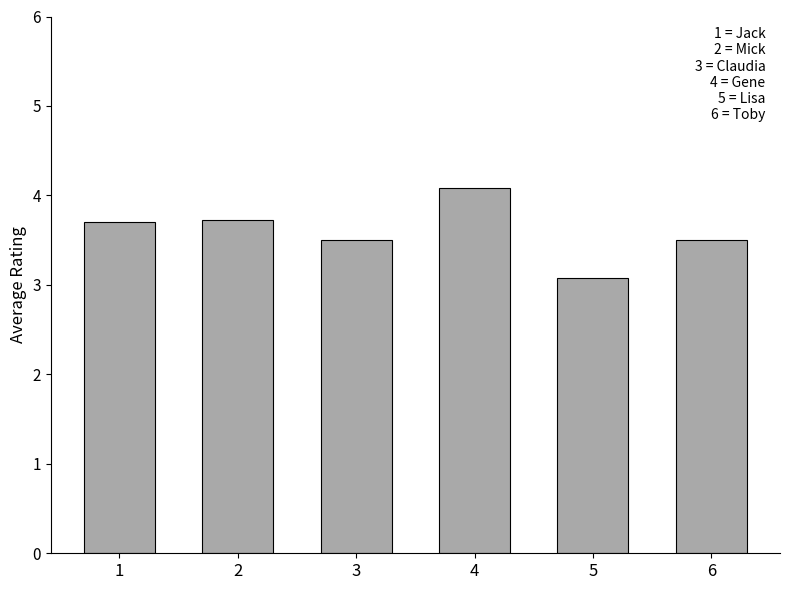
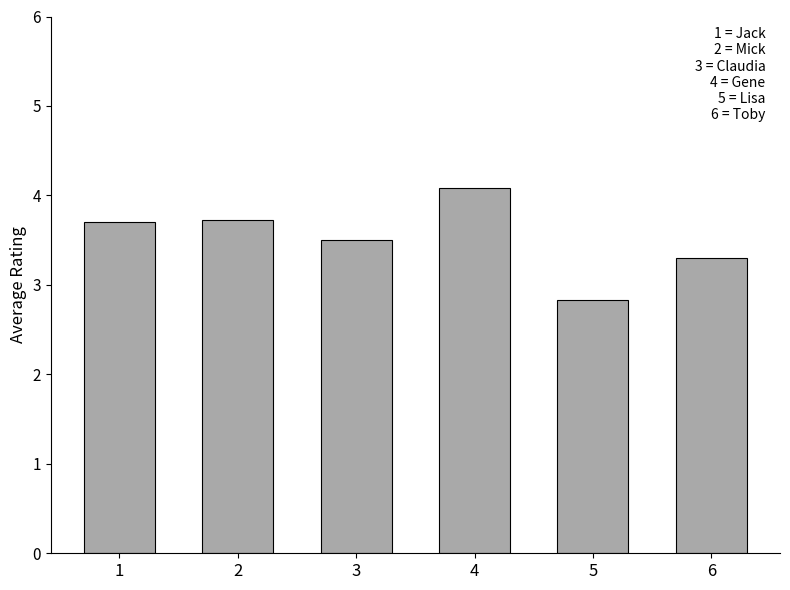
  {
    "1": 3.7,
    "2": 3.7,
    "3": 3.5,
    "4": 4.1,
-   "5": 3.1,
-   "6": 3.5
+   "5": 2.8,
+   "6": 3.3
  }
